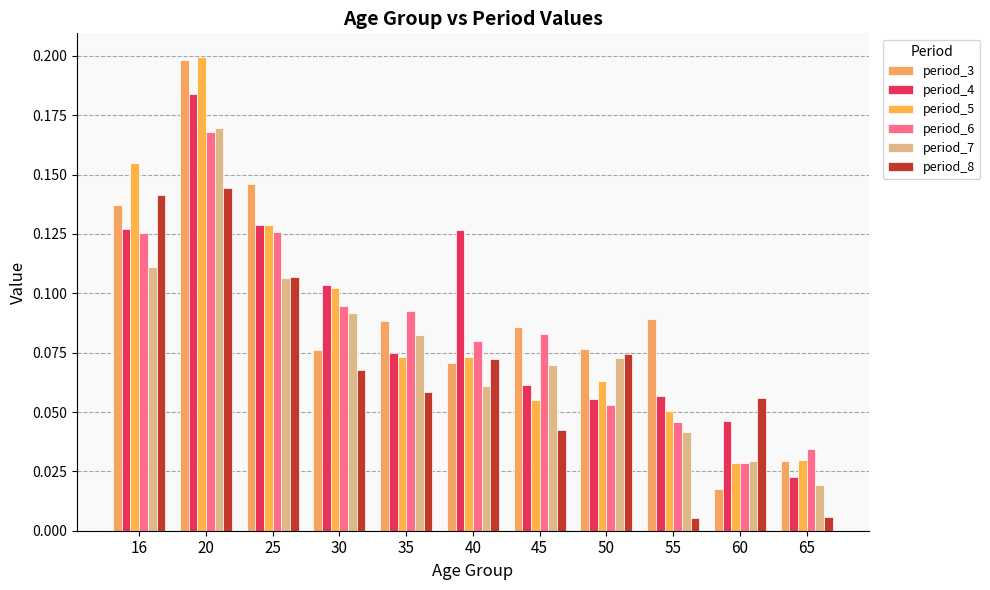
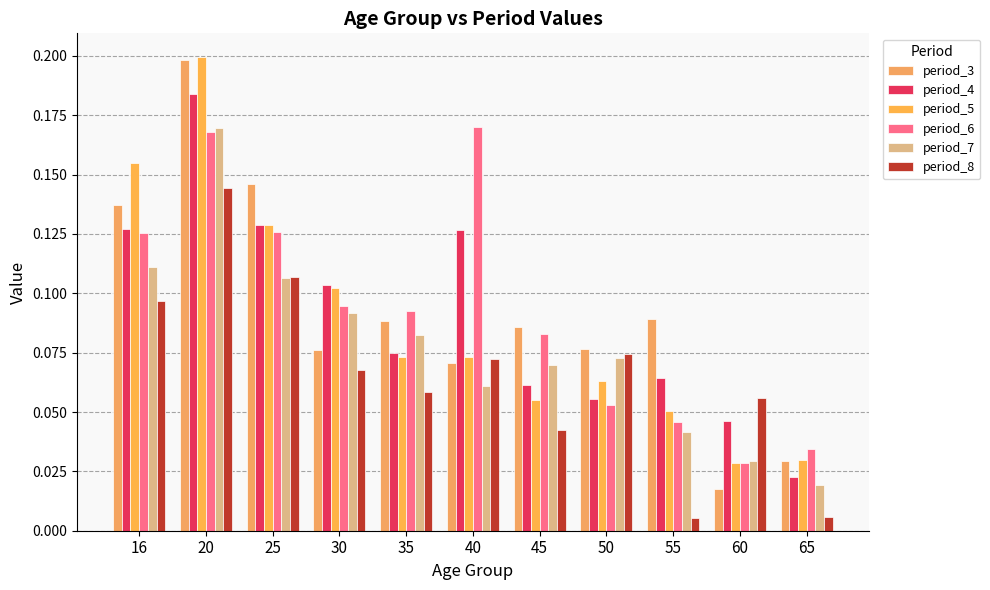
  {
    "period_4": {
      "16": 0.127,
      "20": 0.184,
      "25": 0.129,
      "30": 0.103,
      "35": 0.075,
      "40": 0.127,
      "45": 0.061,
      "50": 0.055,
-     "55": 0.057,
+     "55": 0.064,
      "60": 0.046,
      "65": 0.023
    },
    "period_6": {
      "16": 0.126,
      "20": 0.168,
      "25": 0.126,
      "30": 0.095,
      "35": 0.092,
-     "40": 0.080,
+     "40": 0.170,
      "45": 0.083,
      "50": 0.053,
      "55": 0.046,
      "60": 0.029,
      "65": 0.034
    },
    "period_8": {
-     "16": 0.141,
+     "16": 0.097,
      "20": 0.144,
      "25": 0.107,
      "30": 0.068,
      "35": 0.058,
      "40": 0.072,
      "45": 0.042,
      "50": 0.075,
      "55": 0.005,
      "60": 0.056,
      "65": 0.006
    }
  }
